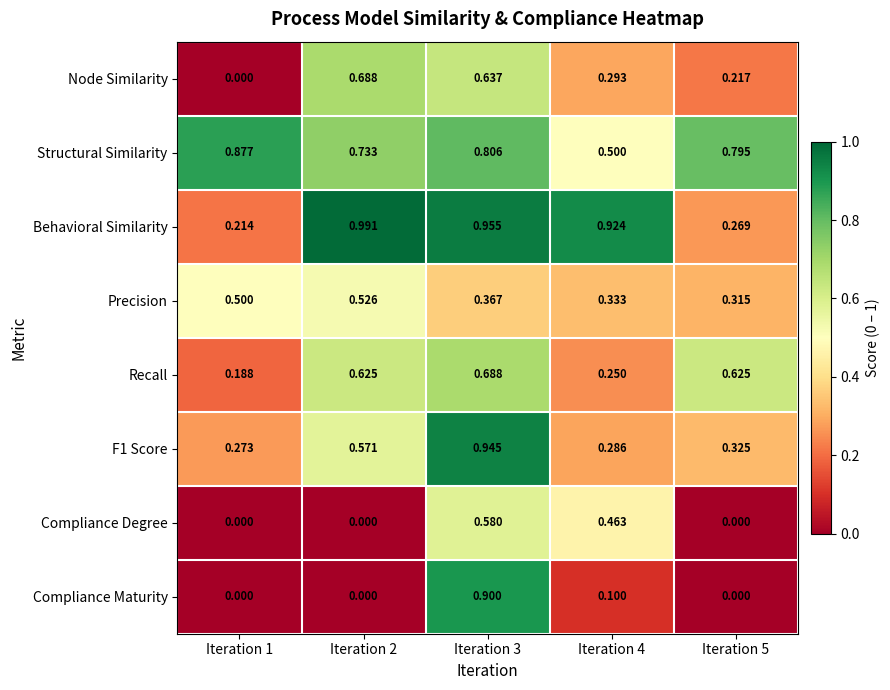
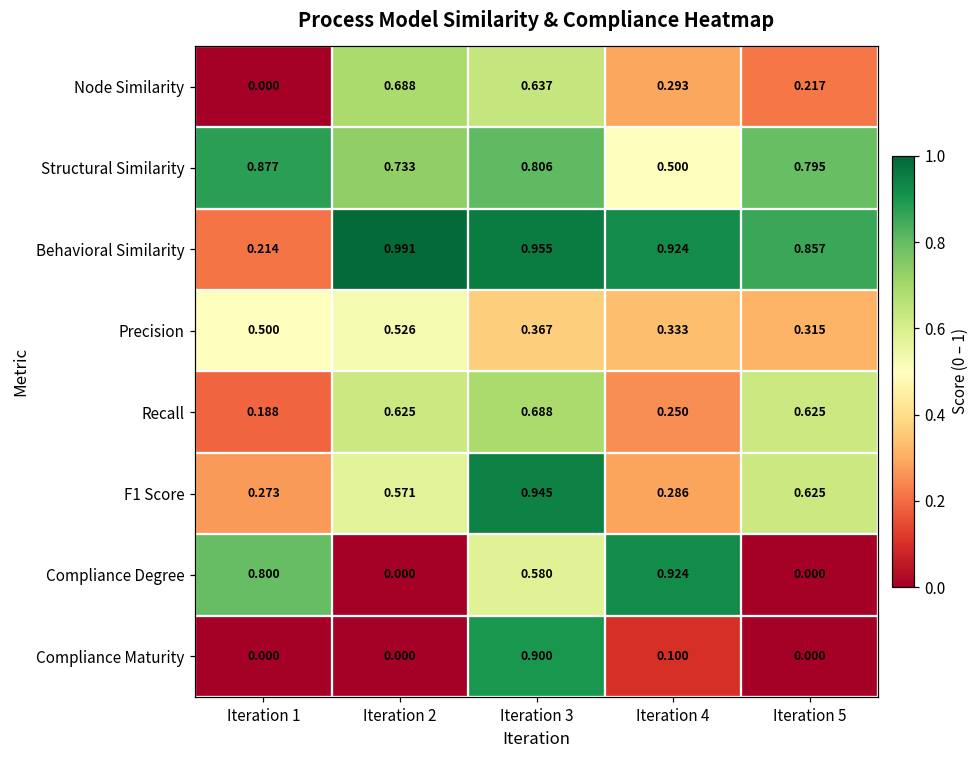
  {
    "Node Similarity": {
      "Iteration 1": 0.000,
      "Iteration 2": 0.688,
      "Iteration 3": 0.637,
      "Iteration 4": 0.293,
      "Iteration 5": 0.217
    },
    "Structural Similarity": {
      "Iteration 1": 0.877,
      "Iteration 2": 0.733,
      "Iteration 3": 0.806,
      "Iteration 4": 0.500,
      "Iteration 5": 0.795
    },
    "Behavioral Similarity": {
      "Iteration 1": 0.214,
      "Iteration 2": 0.991,
      "Iteration 3": 0.955,
      "Iteration 4": 0.924,
-     "Iteration 5": 0.269
+     "Iteration 5": 0.857
    },
    "Precision": {
      "Iteration 1": 0.500,
      "Iteration 2": 0.526,
      "Iteration 3": 0.367,
      "Iteration 4": 0.333,
      "Iteration 5": 0.315
    },
    "Recall": {
      "Iteration 1": 0.188,
      "Iteration 2": 0.625,
      "Iteration 3": 0.688,
      "Iteration 4": 0.250,
      "Iteration 5": 0.625
    },
    "F1 Score": {
      "Iteration 1": 0.273,
      "Iteration 2": 0.571,
      "Iteration 3": 0.945,
      "Iteration 4": 0.286,
-     "Iteration 5": 0.325
+     "Iteration 5": 0.625
    },
    "Compliance Degree": {
-     "Iteration 1": 0.000,
+     "Iteration 1": 0.800,
      "Iteration 2": 0.000,
      "Iteration 3": 0.580,
-     "Iteration 4": 0.463,
+     "Iteration 4": 0.924,
      "Iteration 5": 0.000
    },
    "Compliance Maturity": {
      "Iteration 1": 0.000,
      "Iteration 2": 0.000,
      "Iteration 3": 0.900,
      "Iteration 4": 0.100,
      "Iteration 5": 0.000
    }
  }
